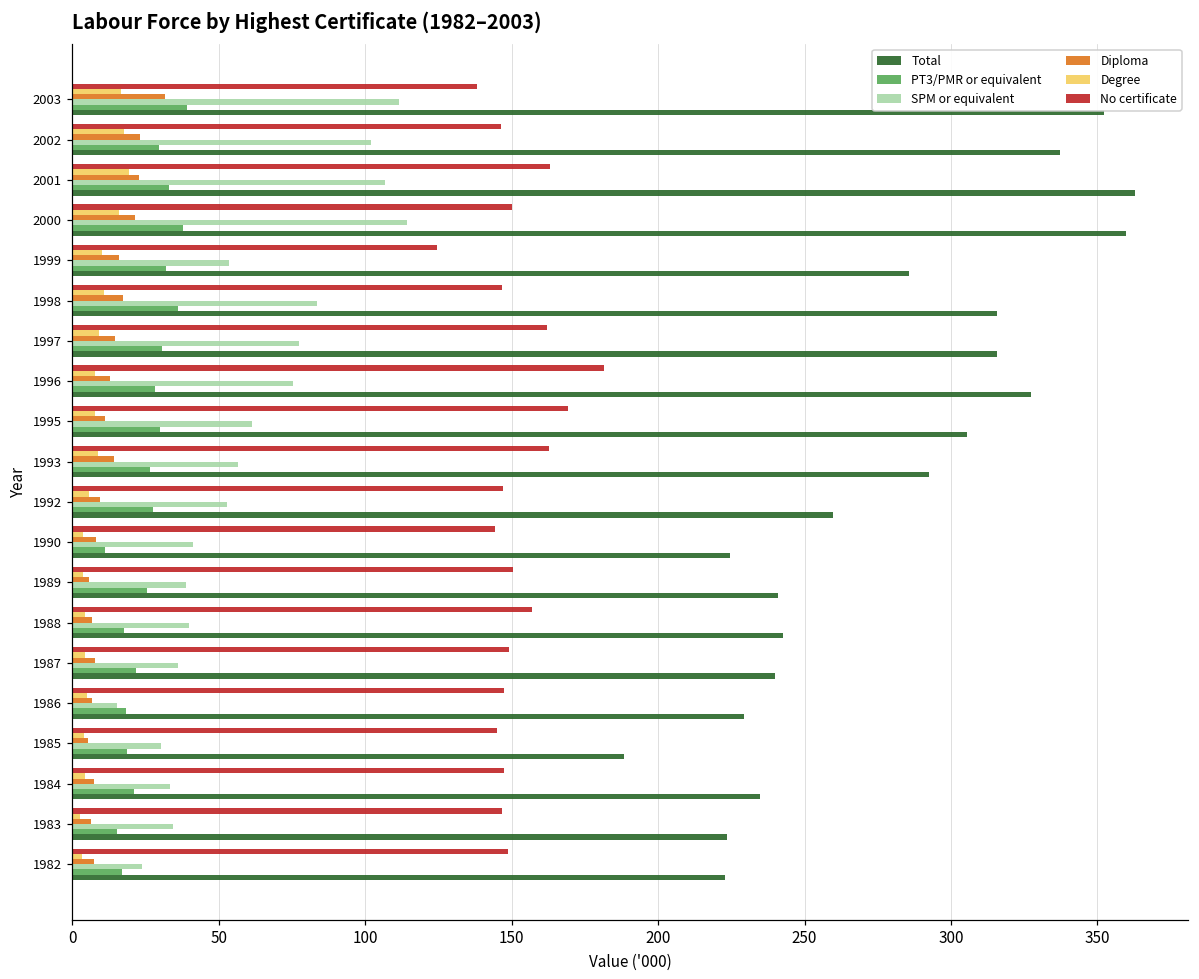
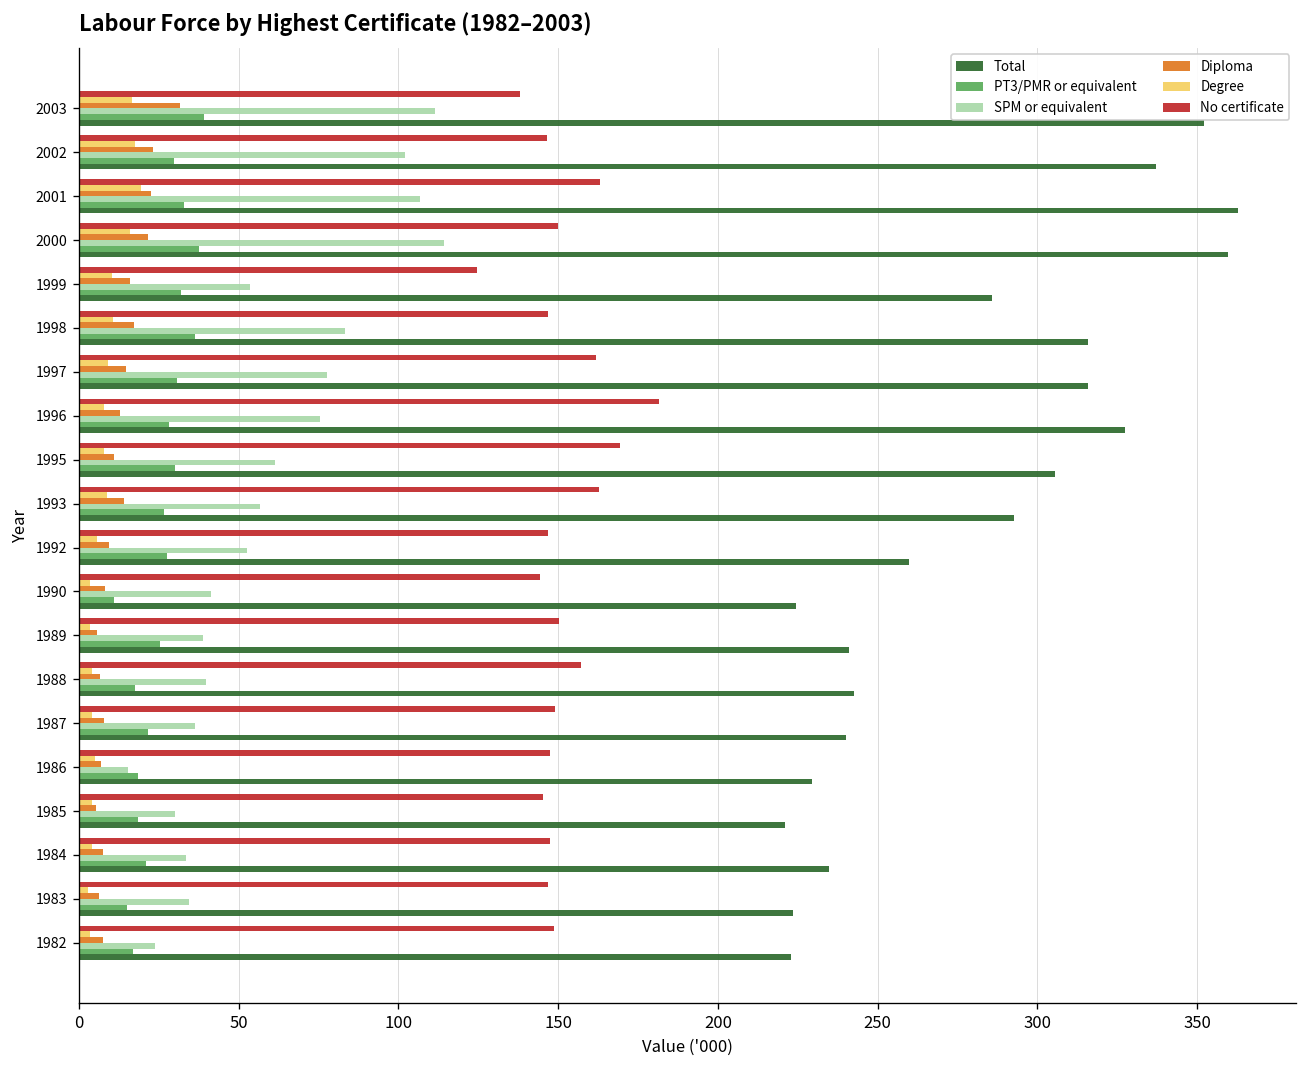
  {
    "Total": {
      "2003": 352,
      "2002": 337,
      "2001": 363,
      "2000": 360,
      "1999": 286,
      "1998": 316,
      "1997": 316,
      "1996": 328,
      "1995": 306,
      "1993": 293,
      "1992": 260,
      "1990": 225,
      "1989": 241,
      "1988": 243,
      "1987": 240,
      "1986": 230,
-     "1985": 189,
+     "1985": 221,
      "1984": 235,
      "1983": 224,
      "1982": 223
    },
    "PT3/PMR or equivalent": {
      "2003": 39,
      "2002": 30,
      "2001": 33,
      "2000": 38,
      "1999": 32,
      "1998": 36,
      "1997": 31,
      "1996": 28,
      "1995": 30,
      "1993": 27,
      "1992": 28,
      "1990": 11,
      "1989": 25,
      "1988": 18,
      "1987": 22,
      "1986": 18,
      "1985": 19,
      "1984": 21,
      "1983": 15,
      "1982": 17
    },
    "SPM or equivalent": {
      "2003": 111,
      "2002": 102,
      "2001": 107,
      "2000": 114,
      "1999": 54,
      "1998": 83,
      "1997": 78,
      "1996": 75,
      "1995": 61,
      "1993": 57,
      "1992": 53,
      "1990": 41,
      "1989": 39,
      "1988": 40,
      "1987": 36,
      "1986": 15,
      "1985": 30,
      "1984": 34,
      "1983": 34,
      "1982": 24
    },
    "Diploma": {
      "2003": 32,
      "2002": 23,
      "2001": 23,
      "2000": 22,
      "1999": 16,
      "1998": 17,
      "1997": 15,
      "1996": 13,
      "1995": 11,
      "1993": 14,
      "1992": 10,
      "1990": 8,
      "1989": 6,
      "1988": 7,
      "1987": 8,
      "1986": 7,
      "1985": 5,
      "1984": 7,
      "1983": 6,
      "1982": 7
    },
    "Degree": {
      "2003": 17,
      "2002": 18,
      "2001": 19,
      "2000": 16,
      "1999": 10,
      "1998": 11,
      "1997": 9,
      "1996": 8,
      "1995": 8,
      "1993": 9,
      "1992": 6,
      "1990": 4,
      "1989": 4,
      "1988": 4,
      "1987": 4,
      "1986": 5,
      "1985": 4,
      "1984": 4,
      "1983": 3,
      "1982": 3
    },
    "No certificate": {
      "2003": 138,
      "2002": 147,
      "2001": 163,
      "2000": 150,
      "1999": 125,
      "1998": 147,
      "1997": 162,
      "1996": 182,
      "1995": 169,
      "1993": 163,
      "1992": 147,
      "1990": 144,
      "1989": 150,
      "1988": 157,
      "1987": 149,
      "1986": 148,
      "1985": 145,
      "1984": 148,
      "1983": 147,
      "1982": 149
    }
  }
